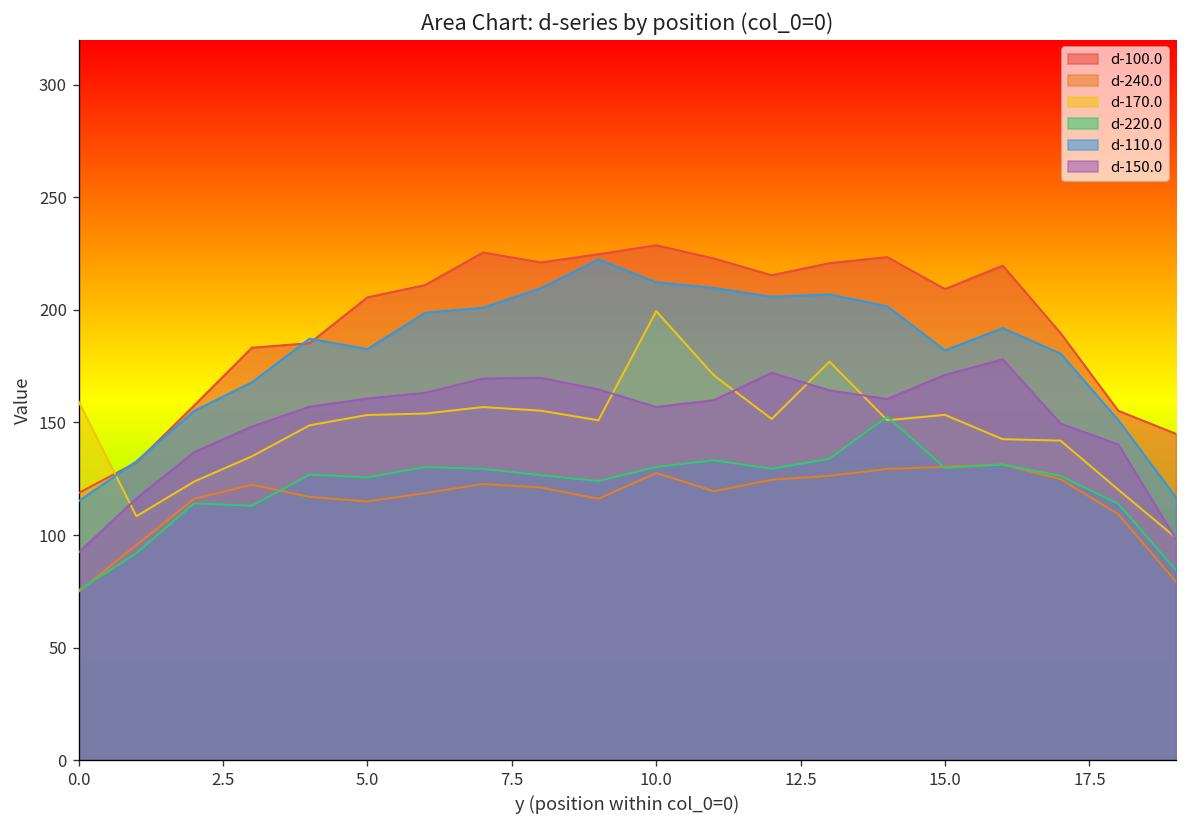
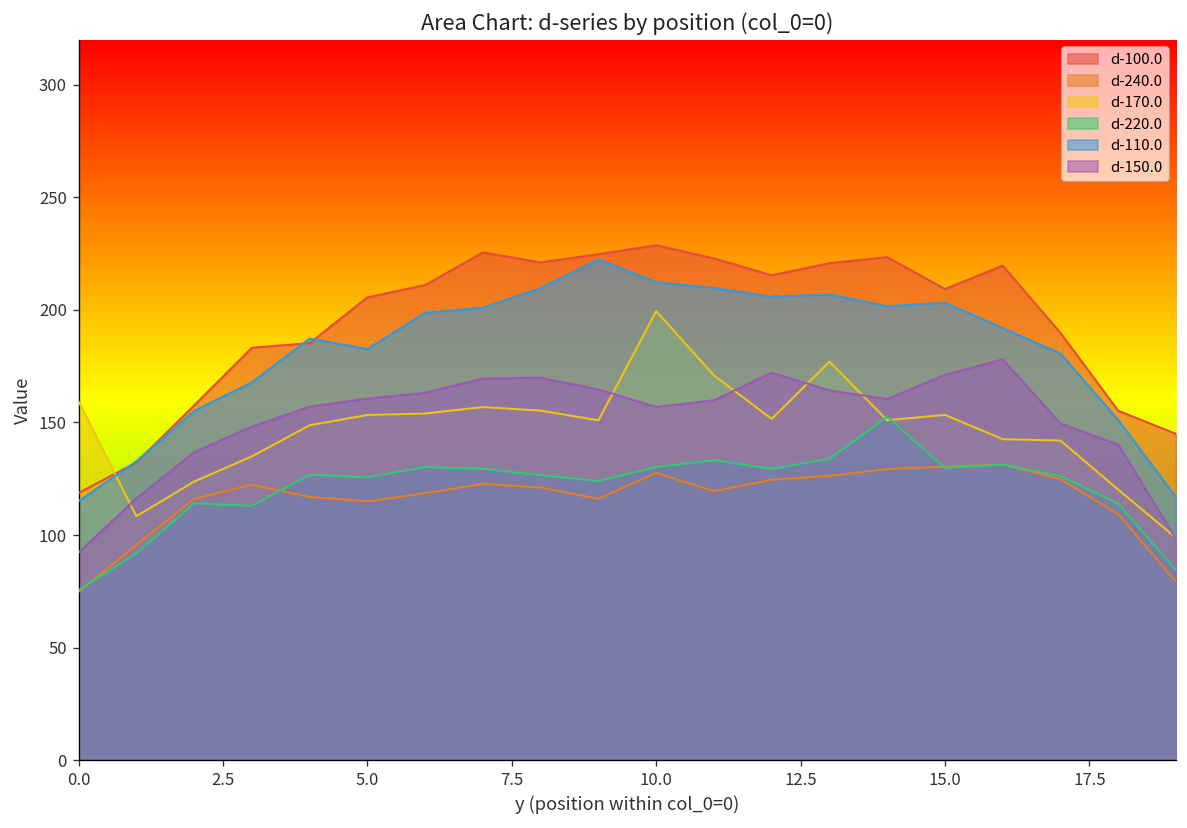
  {
    "d-170.0": {
      "0.0": 159,
      "5.0": 153,
      "10.0": 199,
      "15.0": 153
    },
    "d-220.0": {
      "5.0": 126,
      "10.0": 130
    },
    "d-110.0": {
      "0.0": 115,
      "5.0": 183,
      "10.0": 212,
-     "15.0": 182
+     "15.0": 203
    },
    "d-150.0": {
      "0.0": 92,
      "5.0": 161,
      "10.0": 157,
      "15.0": 171
    }
  }
